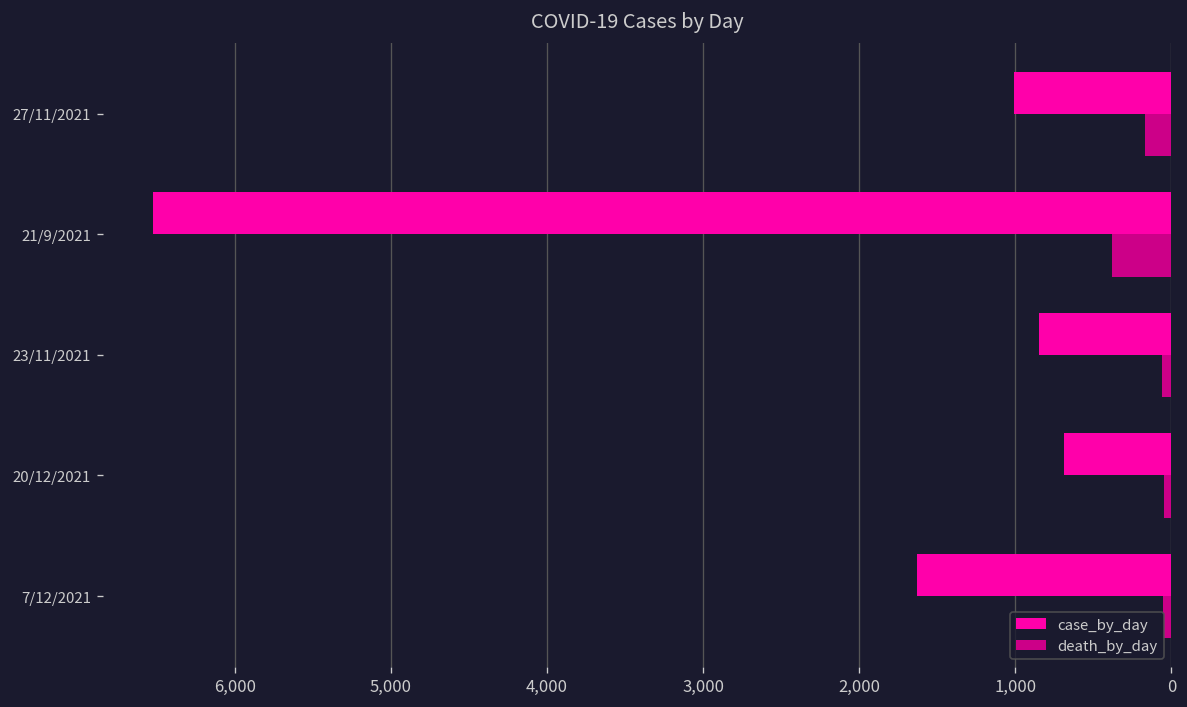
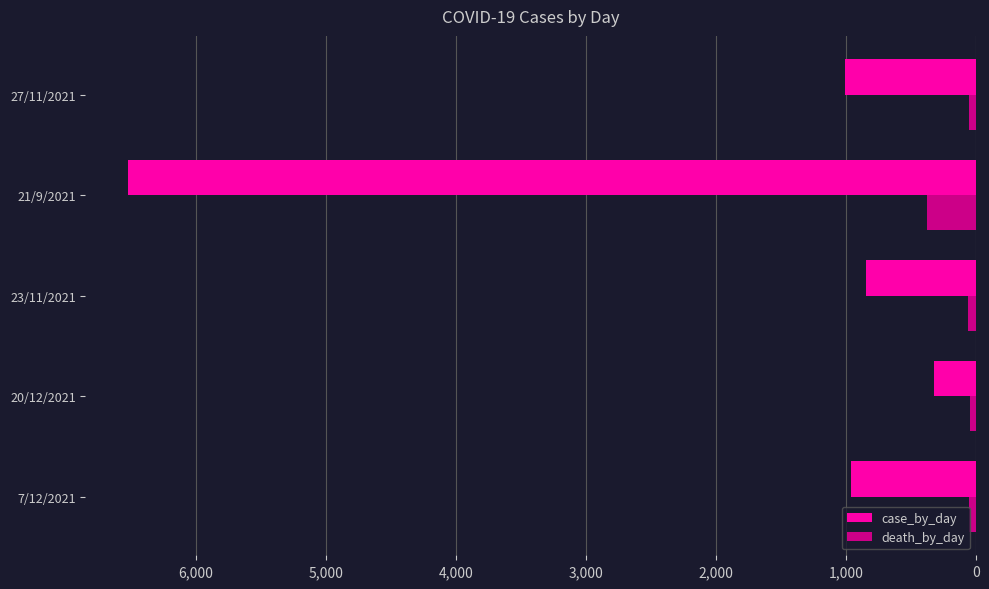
  {
    "case_by_day": {
      "27/11/2021": "1,010",
      "21/9/2021": "6,520",
      "23/11/2021": "850",
-     "20/12/2021": "690",
-     "7/12/2021": "1,630"
+     "20/12/2021": "330",
+     "7/12/2021": "970"
    },
    "death_by_day": {
-     "27/11/2021": "170",
+     "27/11/2021": "60",
      "21/9/2021": "380",
      "23/11/2021": "60",
      "20/12/2021": "50"
    }
  }
